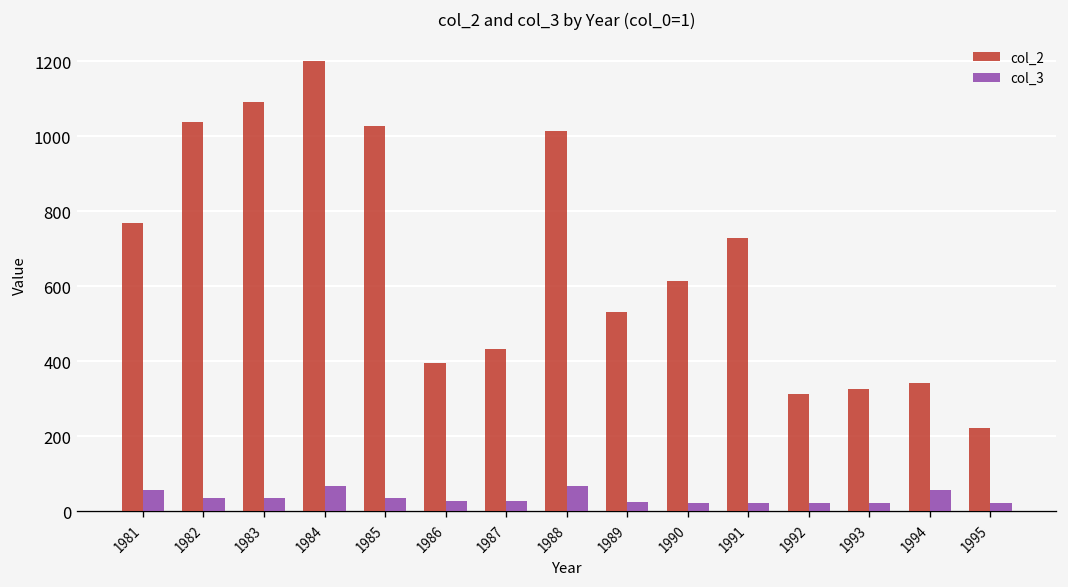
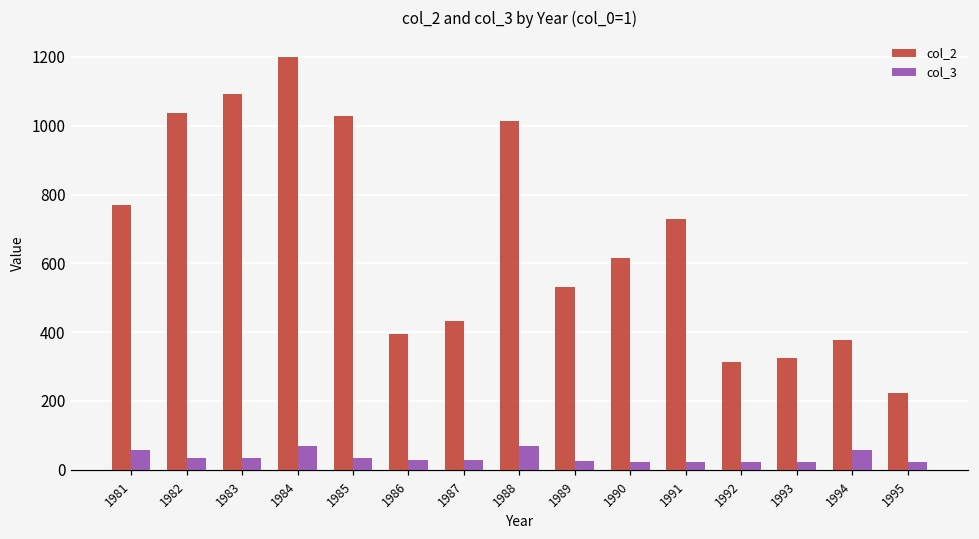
  {
    "col_2": {
      "1981": 770,
      "1982": 1040,
      "1983": 1090,
      "1984": 1200,
      "1985": 1030,
      "1986": 390,
      "1987": 430,
      "1988": 1010,
      "1989": 530,
      "1990": 610,
      "1991": 730,
      "1992": 310,
      "1993": 330,
-     "1994": 340,
+     "1994": 380,
      "1995": 220
    },
    "col_3": {
      "1981": 60,
      "1982": 30,
      "1983": 30,
      "1984": 70,
      "1985": 30,
      "1986": 30,
      "1987": 30,
      "1988": 70,
      "1989": 30,
      "1990": 20,
      "1991": 20,
      "1992": 20,
      "1993": 20,
      "1994": 60,
      "1995": 20
    }
  }
